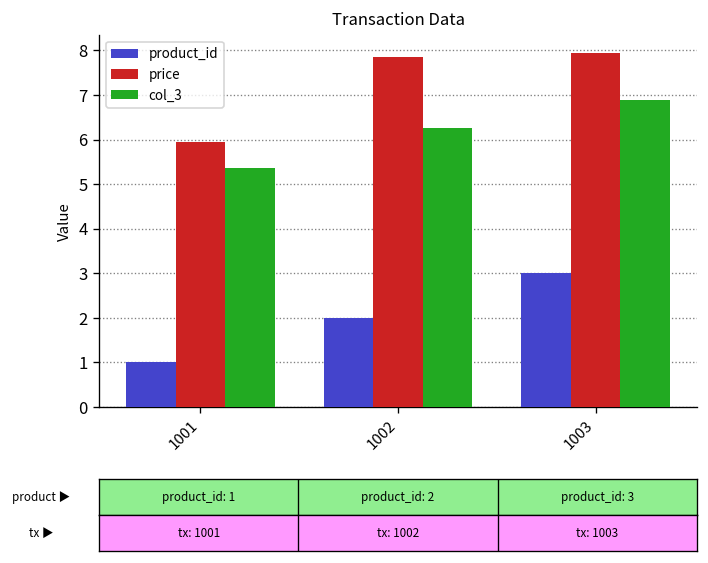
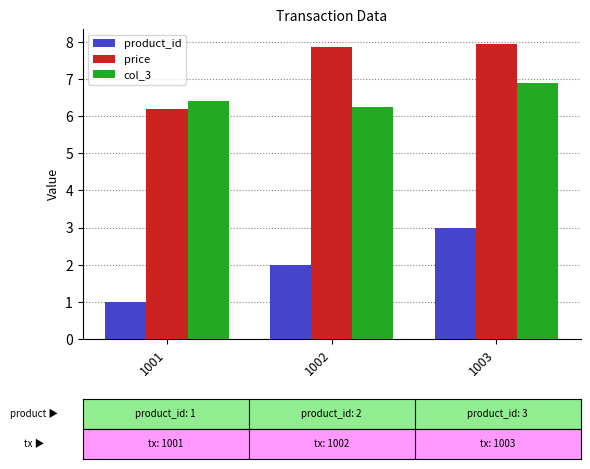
  {
    "product_id": {
      "1001": 1.0,
      "1002": 2.0,
      "1003": 3.0
    },
    "price": {
-     "1001": 6.0,
+     "1001": 6.2,
      "1002": 7.9,
      "1003": 8.0
    },
    "col_3": {
-     "1001": 5.4,
+     "1001": 6.4,
      "1002": 6.3,
      "1003": 6.9
    }
  }
